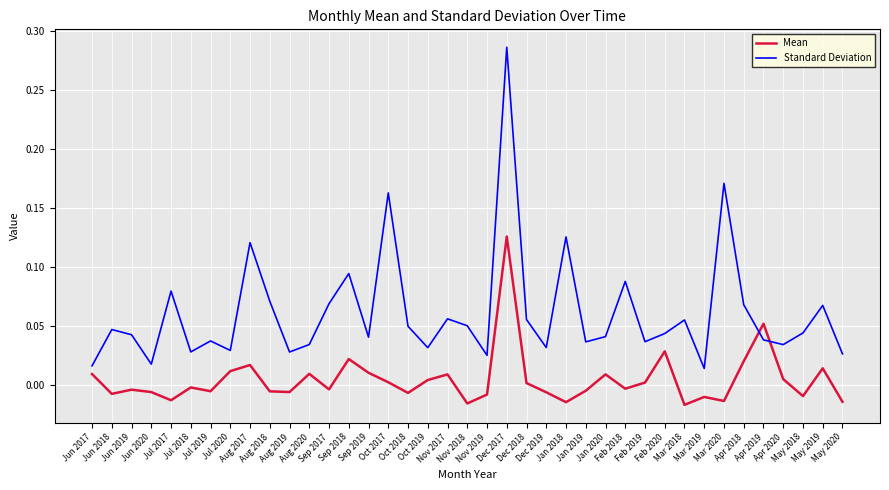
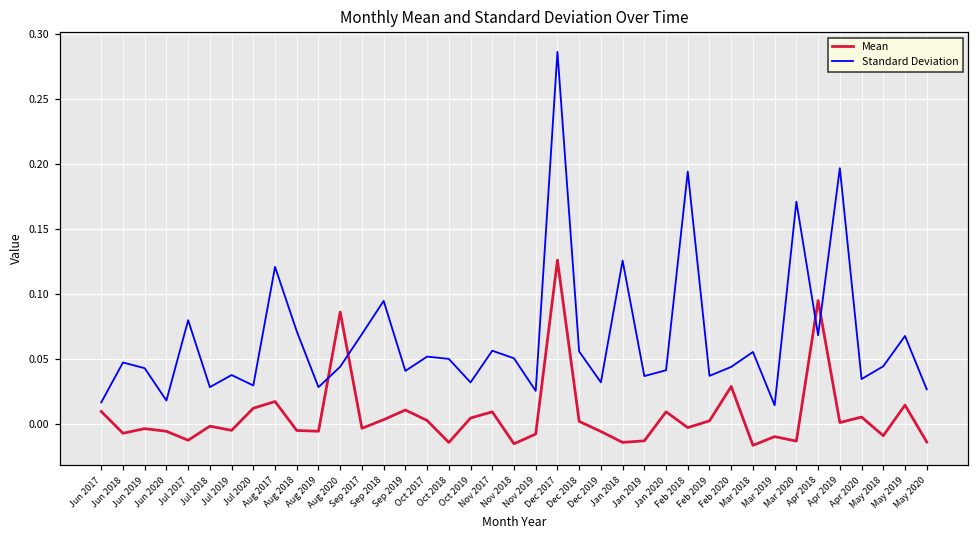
  {
    "Mean": {
      "Jun 2017": 0.010,
      "Jun 2018": -0.007,
      "Jun 2019": -0.004,
      "Jun 2020": -0.006,
      "Jul 2017": -0.013,
      "Jul 2018": -0.002,
      "Jul 2019": -0.005,
      "Jul 2020": 0.012,
      "Aug 2017": 0.017,
      "Aug 2018": -0.005,
      "Aug 2019": -0.006,
-     "Aug 2020": 0.010,
+     "Aug 2020": 0.086,
      "Sep 2017": -0.003,
-     "Sep 2018": 0.022,
+     "Sep 2018": 0.003,
      "Sep 2019": 0.011,
      "Oct 2017": 0.003,
-     "Oct 2018": -0.006,
+     "Oct 2018": -0.014,
      "Oct 2019": 0.004,
      "Nov 2017": 0.009,
      "Nov 2018": -0.015,
      "Nov 2019": -0.008,
      "Dec 2017": 0.126,
      "Dec 2018": 0.002,
      "Dec 2019": -0.006,
      "Jan 2018": -0.014,
-     "Jan 2019": -0.005,
+     "Jan 2019": -0.013,
      "Jan 2020": 0.009,
      "Feb 2018": -0.003,
      "Feb 2019": 0.002,
      "Feb 2020": 0.029,
      "Mar 2018": -0.017,
      "Mar 2019": -0.010,
      "Mar 2020": -0.013,
-     "Apr 2018": 0.020,
-     "Apr 2019": 0.052,
+     "Apr 2018": 0.095,
+     "Apr 2019": 0.001,
      "Apr 2020": 0.005,
      "May 2018": -0.009,
      "May 2019": 0.014,
      "May 2020": -0.014
    },
    "Standard Deviation": {
      "Jun 2017": 0.016,
      "Jun 2018": 0.047,
      "Jun 2019": 0.043,
      "Jun 2020": 0.018,
      "Jul 2017": 0.080,
      "Jul 2018": 0.028,
      "Jul 2019": 0.038,
      "Jul 2020": 0.030,
      "Aug 2017": 0.121,
      "Aug 2018": 0.071,
      "Aug 2019": 0.028,
-     "Aug 2020": 0.035,
+     "Aug 2020": 0.044,
      "Sep 2017": 0.069,
      "Sep 2018": 0.095,
      "Sep 2019": 0.041,
-     "Oct 2017": 0.163,
+     "Oct 2017": 0.052,
      "Oct 2018": 0.050,
      "Oct 2019": 0.032,
      "Nov 2017": 0.056,
      "Nov 2018": 0.050,
      "Nov 2019": 0.025,
      "Dec 2017": 0.286,
      "Dec 2018": 0.056,
      "Dec 2019": 0.032,
      "Jan 2018": 0.126,
      "Jan 2019": 0.037,
      "Jan 2020": 0.041,
-     "Feb 2018": 0.088,
+     "Feb 2018": 0.194,
      "Feb 2019": 0.037,
      "Feb 2020": 0.044,
      "Mar 2018": 0.055,
      "Mar 2019": 0.014,
      "Mar 2020": 0.171,
      "Apr 2018": 0.068,
-     "Apr 2019": 0.038,
+     "Apr 2019": 0.197,
      "Apr 2020": 0.034,
      "May 2018": 0.044,
      "May 2019": 0.068,
      "May 2020": 0.027
    }
  }
